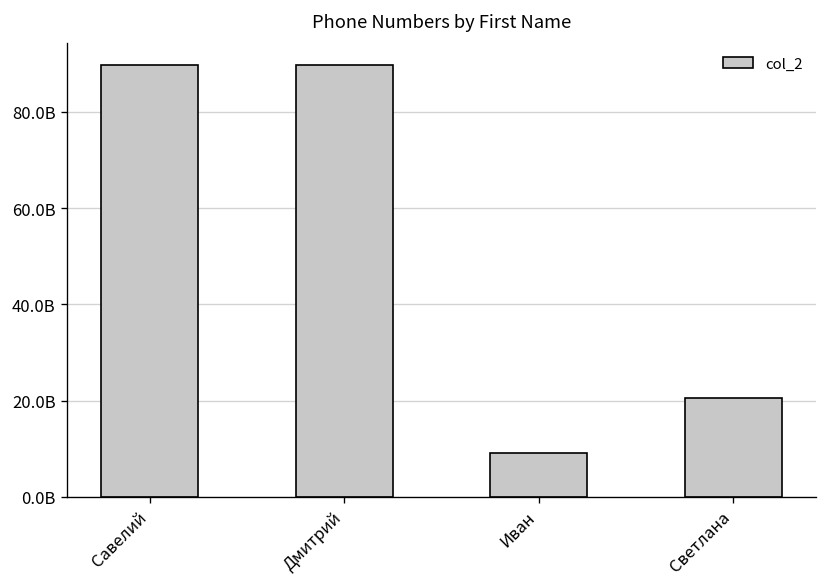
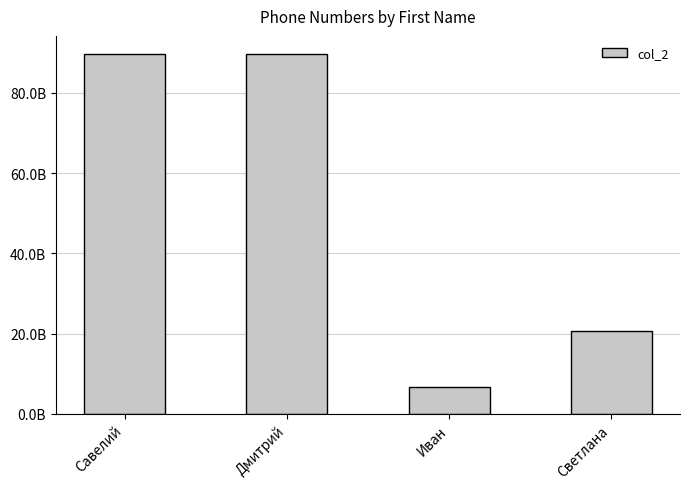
  {
    "Савелий": 90000000000,
    "Дмитрий": 90000000000,
-   "Иван": 9000000000,
+   "Иван": 7000000000,
    "Светлана": 21000000000
  }
